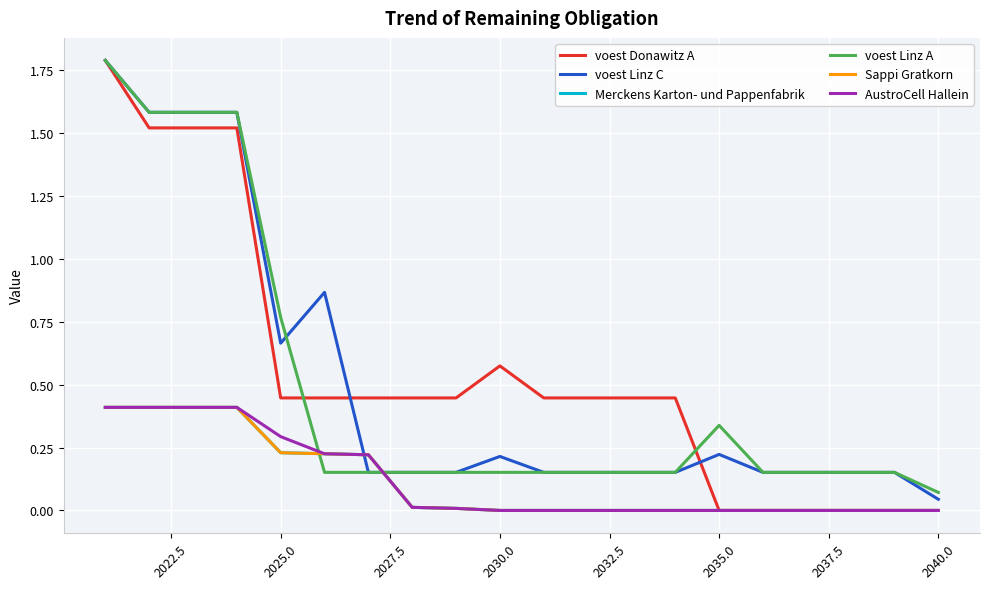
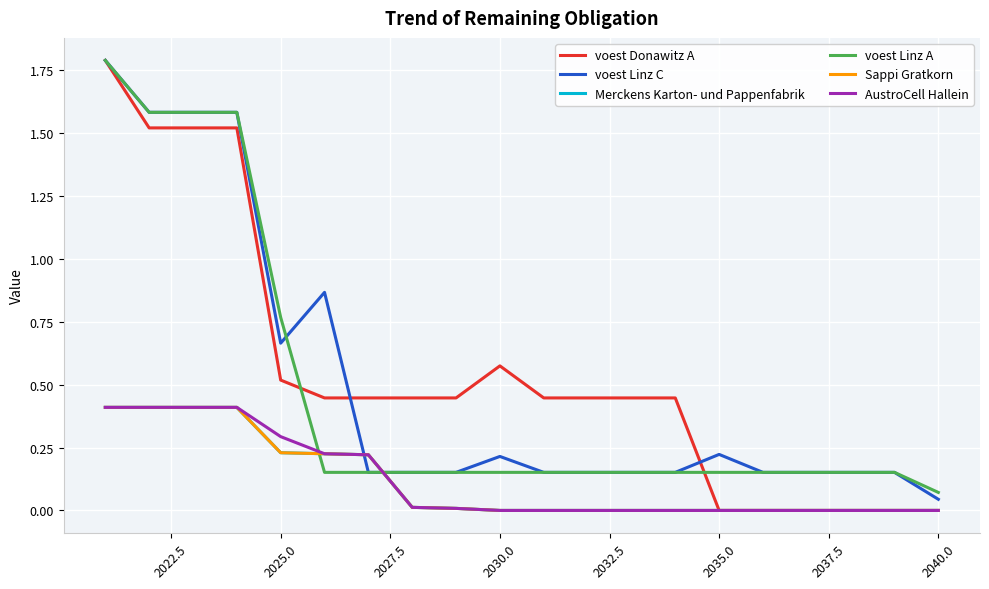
  {
    "voest Donawitz A": {
-     "2025.0": 0.45,
+     "2025.0": 0.52,
      "2030.0": 0.57
    },
    "voest Linz C": {
      "2025.0": 0.67,
      "2030.0": 0.21,
      "2035.0": 0.22,
      "2040.0": 0.04
    },
    "Sappi Gratkorn": {
      "2025.0": 0.23
    },
    "voest Linz A": {
      "2025.0": 0.77,
      "2030.0": 0.15,
-     "2035.0": 0.34,
+     "2035.0": 0.15,
      "2040.0": 0.07
    },
    "AustroCell Hallein": {
      "2025.0": 0.29
    }
  }
